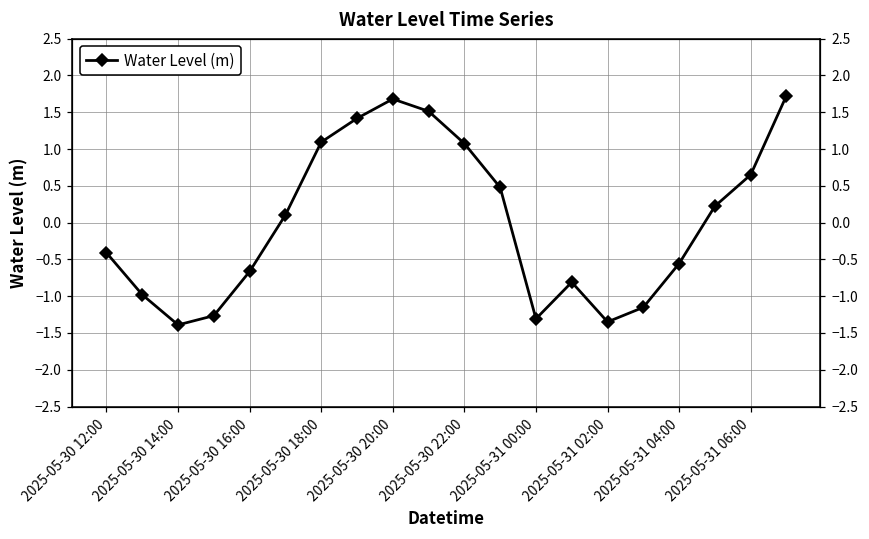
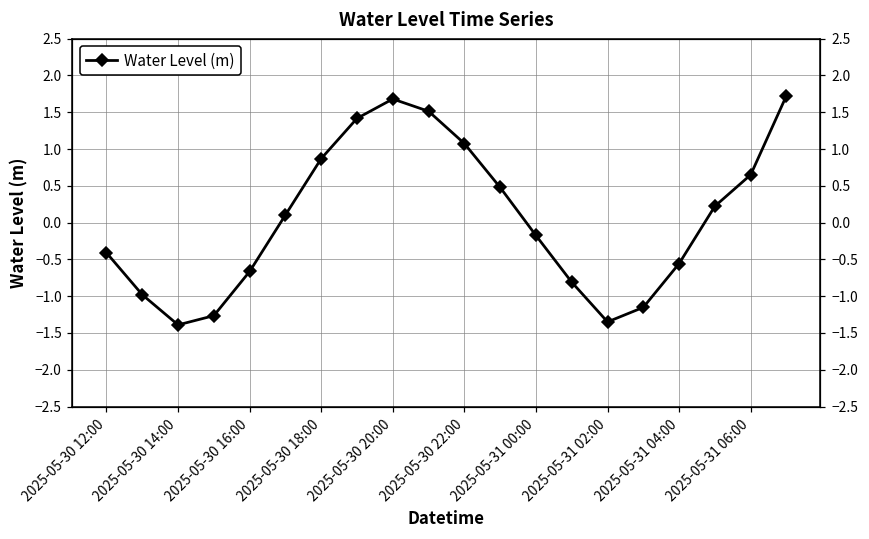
  {
    "2025-05-30 12:00": -0.4,
    "2025-05-30 14:00": -1.4,
    "2025-05-30 16:00": -0.7,
-   "2025-05-30 18:00": 1.1,
+   "2025-05-30 18:00": 0.9,
    "2025-05-30 20:00": 1.7,
    "2025-05-30 22:00": 1.1,
-   "2025-05-31 00:00": -1.3,
+   "2025-05-31 00:00": -0.2,
    "2025-05-31 02:00": -1.3,
    "2025-05-31 04:00": -0.6,
    "2025-05-31 06:00": 0.7
  }
